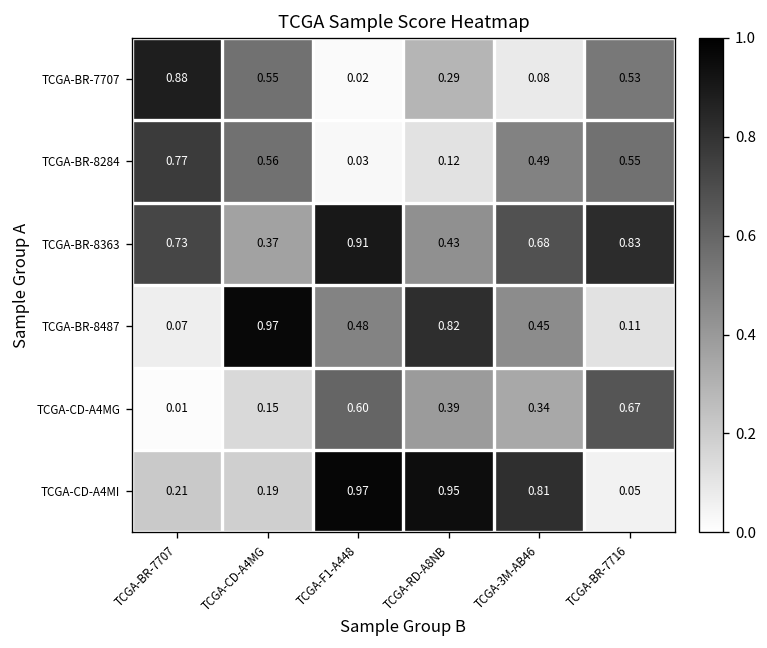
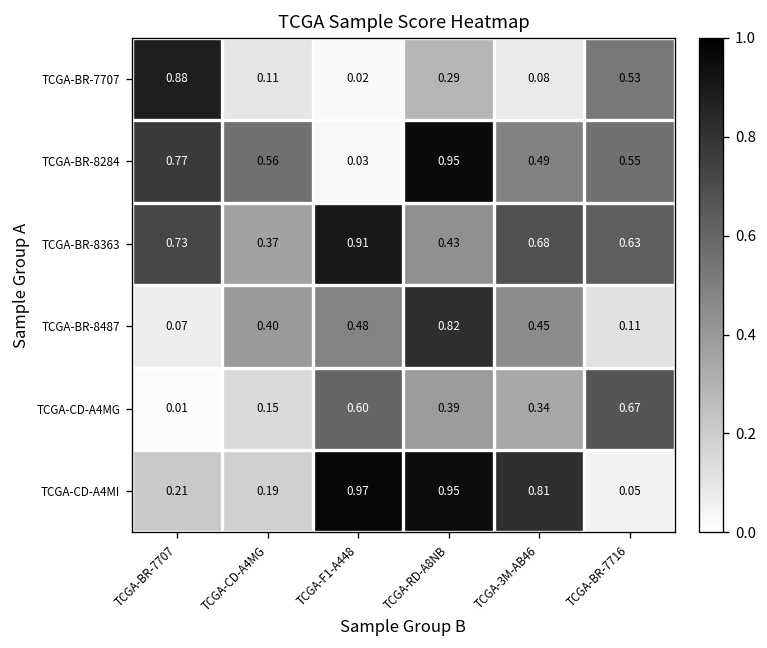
  {
    "TCGA-BR-7707": {
      "TCGA-BR-7707": 0.88,
-     "TCGA-CD-A4MG": 0.55,
+     "TCGA-CD-A4MG": 0.11,
      "TCGA-F1-A448": 0.02,
      "TCGA-RD-A8NB": 0.29,
      "TCGA-3M-AB46": 0.08,
      "TCGA-BR-7716": 0.53
    },
    "TCGA-BR-8284": {
      "TCGA-BR-7707": 0.77,
      "TCGA-CD-A4MG": 0.56,
      "TCGA-F1-A448": 0.03,
-     "TCGA-RD-A8NB": 0.12,
+     "TCGA-RD-A8NB": 0.95,
      "TCGA-3M-AB46": 0.49,
      "TCGA-BR-7716": 0.55
    },
    "TCGA-BR-8363": {
      "TCGA-BR-7707": 0.73,
      "TCGA-CD-A4MG": 0.37,
      "TCGA-F1-A448": 0.91,
      "TCGA-RD-A8NB": 0.43,
      "TCGA-3M-AB46": 0.68,
-     "TCGA-BR-7716": 0.83
+     "TCGA-BR-7716": 0.63
    },
    "TCGA-BR-8487": {
      "TCGA-BR-7707": 0.07,
-     "TCGA-CD-A4MG": 0.97,
+     "TCGA-CD-A4MG": 0.40,
      "TCGA-F1-A448": 0.48,
      "TCGA-RD-A8NB": 0.82,
      "TCGA-3M-AB46": 0.45,
      "TCGA-BR-7716": 0.11
    },
    "TCGA-CD-A4MG": {
      "TCGA-BR-7707": 0.01,
      "TCGA-CD-A4MG": 0.15,
      "TCGA-F1-A448": 0.60,
      "TCGA-RD-A8NB": 0.39,
      "TCGA-3M-AB46": 0.34,
      "TCGA-BR-7716": 0.67
    },
    "TCGA-CD-A4MI": {
      "TCGA-BR-7707": 0.21,
      "TCGA-CD-A4MG": 0.19,
      "TCGA-F1-A448": 0.97,
      "TCGA-RD-A8NB": 0.95,
      "TCGA-3M-AB46": 0.81,
      "TCGA-BR-7716": 0.05
    }
  }
